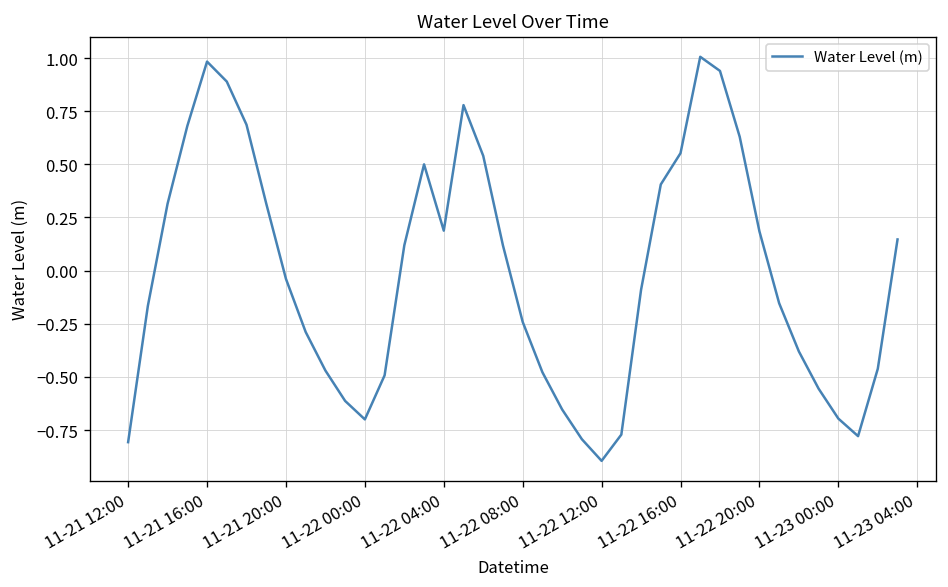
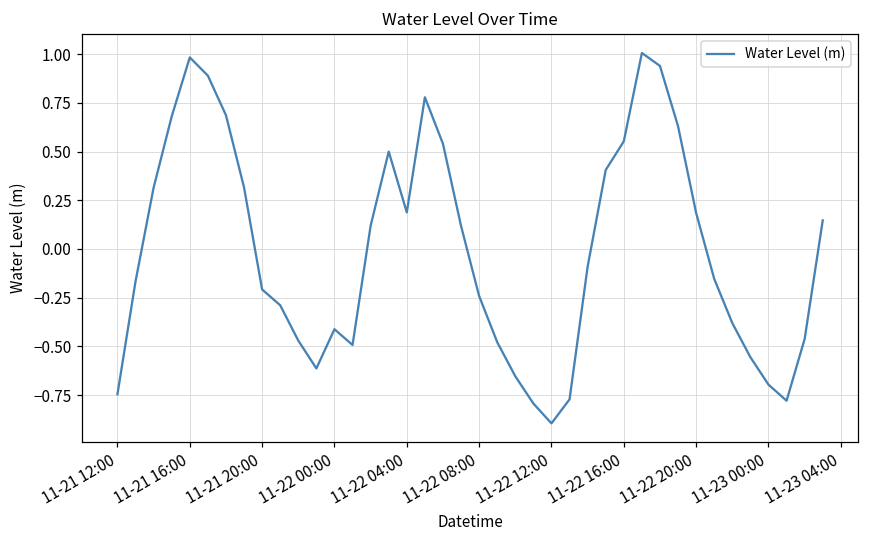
  {
-   "11-21 12:00": -0.81,
+   "11-21 12:00": -0.75,
    "11-21 16:00": 0.98,
-   "11-21 20:00": -0.04,
-   "11-22 00:00": -0.70,
+   "11-21 20:00": -0.21,
+   "11-22 00:00": -0.41,
    "11-22 04:00": 0.19,
    "11-22 08:00": -0.24,
    "11-22 12:00": -0.89,
    "11-22 16:00": 0.55,
    "11-22 20:00": 0.18,
    "11-23 00:00": -0.70
  }
